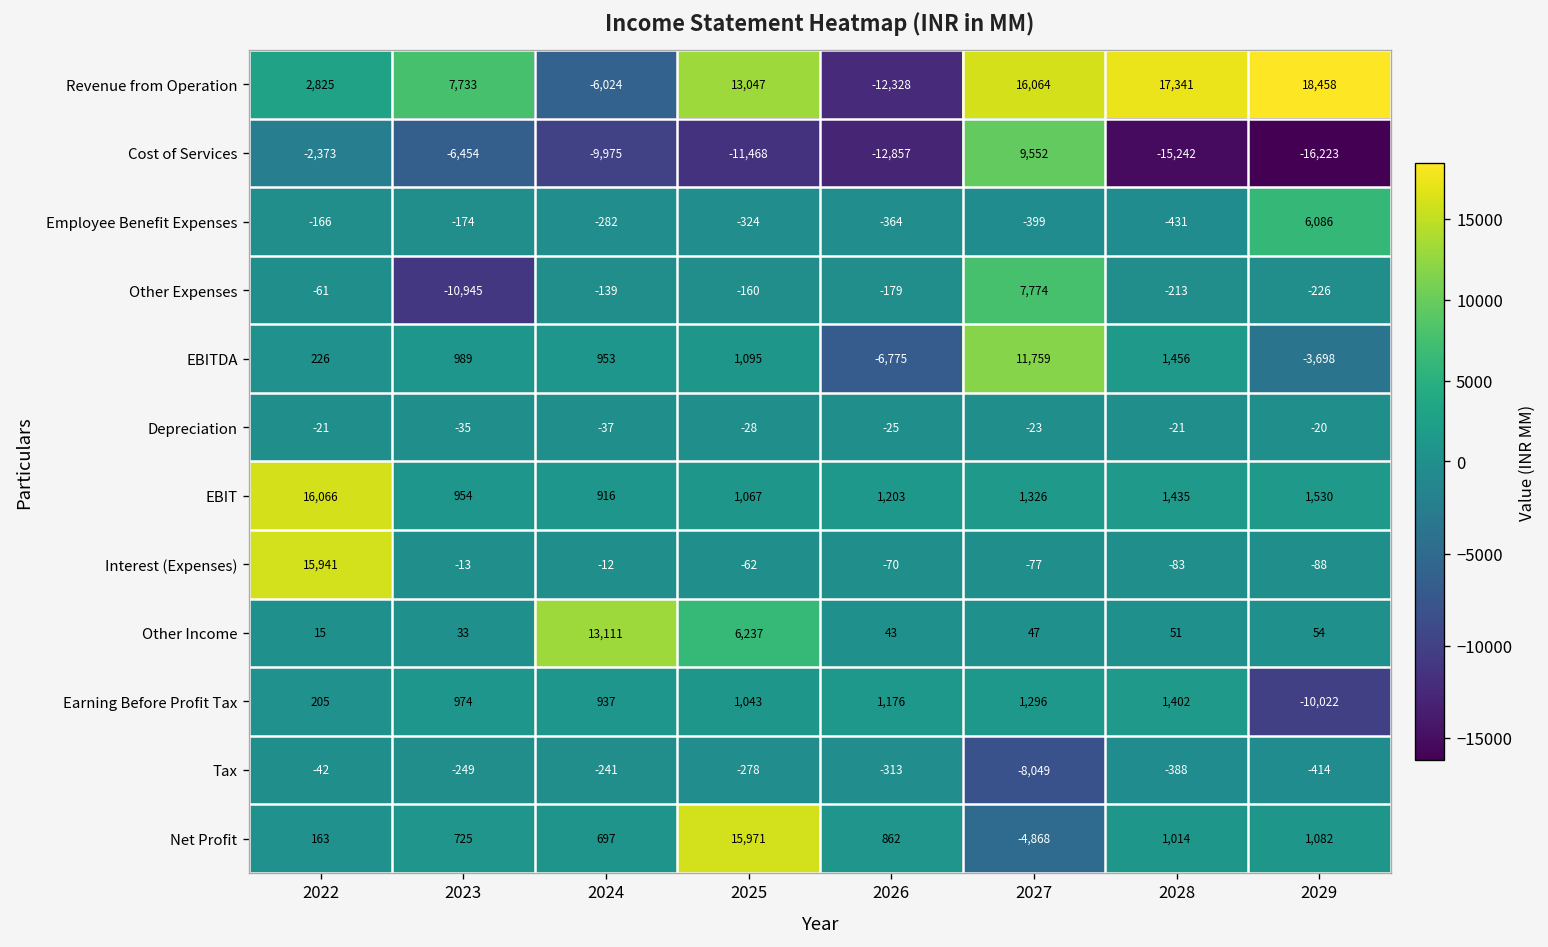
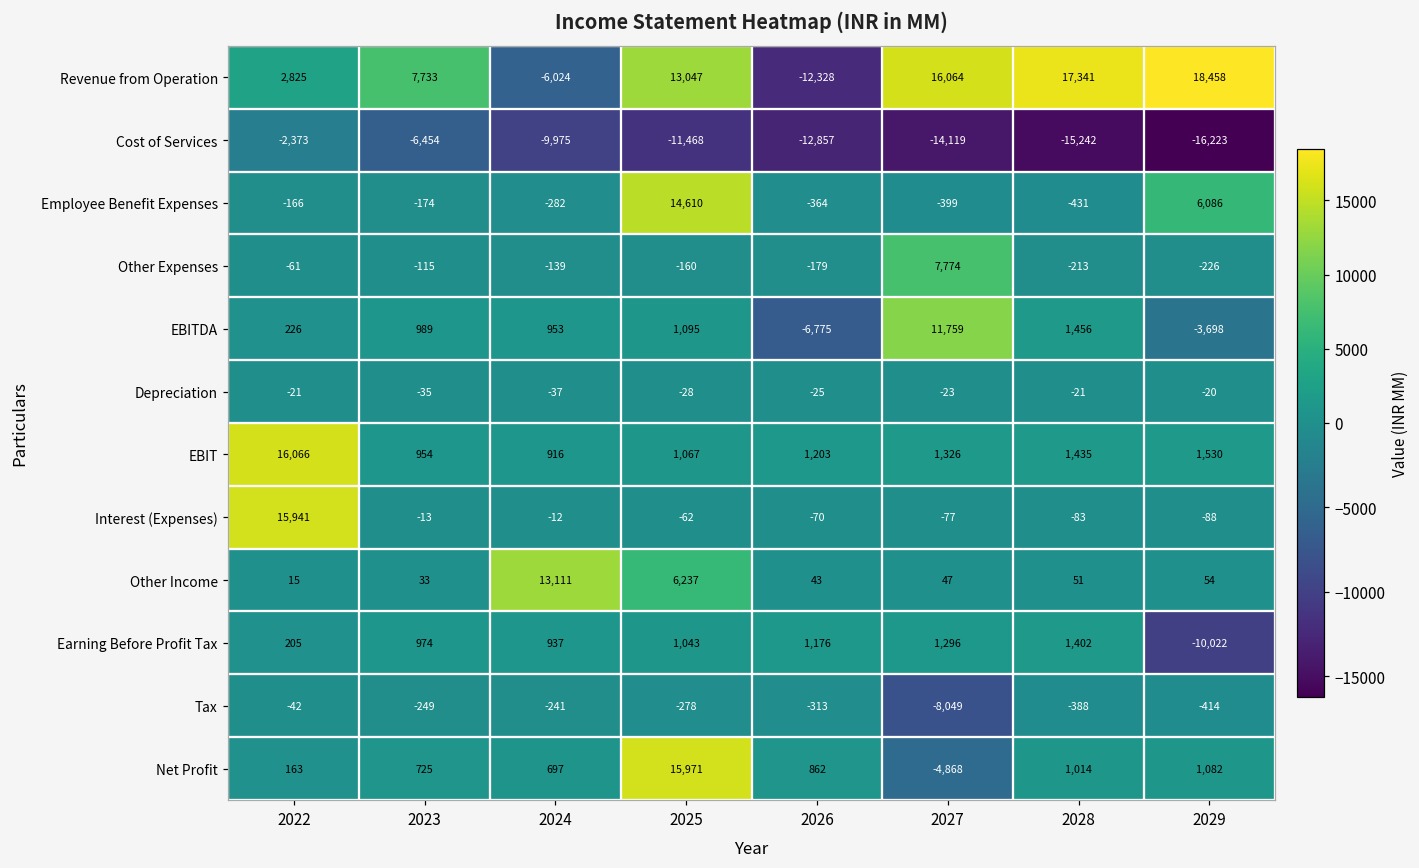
  {
    "Revenue from Operation": {
      "2022": "2,825",
      "2023": "7,733",
      "2024": "-6,024",
      "2025": "13,047",
      "2026": "-12,328",
      "2027": "16,064",
      "2028": "17,341",
      "2029": "18,458"
    },
    "Cost of Services": {
      "2022": "-2,373",
      "2023": "-6,454",
      "2024": "-9,975",
      "2025": "-11,468",
      "2026": "-12,857",
-     "2027": "9,552",
+     "2027": "-14,119",
      "2028": "-15,242",
      "2029": "-16,223"
    },
    "Employee Benefit Expenses": {
      "2022": "-166",
      "2023": "-174",
      "2024": "-282",
-     "2025": "-324",
+     "2025": "14,610",
      "2026": "-364",
      "2027": "-399",
      "2028": "-431",
      "2029": "6,086"
    },
    "Other Expenses": {
      "2022": "-61",
-     "2023": "-10,945",
+     "2023": "-115",
      "2024": "-139",
      "2025": "-160",
      "2026": "-179",
      "2027": "7,774",
      "2028": "-213",
      "2029": "-226"
    },
    "EBITDA": {
      "2022": "226",
      "2023": "989",
      "2024": "953",
      "2025": "1,095",
      "2026": "-6,775",
      "2027": "11,759",
      "2028": "1,456",
      "2029": "-3,698"
    },
    "Depreciation": {
      "2022": "-21",
      "2023": "-35",
      "2024": "-37",
      "2025": "-28",
      "2026": "-25",
      "2027": "-23",
      "2028": "-21",
      "2029": "-20"
    },
    "EBIT": {
      "2022": "16,066",
      "2023": "954",
      "2024": "916",
      "2025": "1,067",
      "2026": "1,203",
      "2027": "1,326",
      "2028": "1,435",
      "2029": "1,530"
    },
    "Interest (Expenses)": {
      "2022": "15,941",
      "2023": "-13",
      "2024": "-12",
      "2025": "-62",
      "2026": "-70",
      "2027": "-77",
      "2028": "-83",
      "2029": "-88"
    },
    "Other Income": {
      "2022": "15",
      "2023": "33",
      "2024": "13,111",
      "2025": "6,237",
      "2026": "43",
      "2027": "47",
      "2028": "51",
      "2029": "54"
    },
    "Earning Before Profit Tax": {
      "2022": "205",
      "2023": "974",
      "2024": "937",
      "2025": "1,043",
      "2026": "1,176",
      "2027": "1,296",
      "2028": "1,402",
      "2029": "-10,022"
    },
    "Tax": {
      "2022": "-42",
      "2023": "-249",
      "2024": "-241",
      "2025": "-278",
      "2026": "-313",
      "2027": "-8,049",
      "2028": "-388",
      "2029": "-414"
    },
    "Net Profit": {
      "2022": "163",
      "2023": "725",
      "2024": "697",
      "2025": "15,971",
      "2026": "862",
      "2027": "-4,868",
      "2028": "1,014",
      "2029": "1,082"
    }
  }
